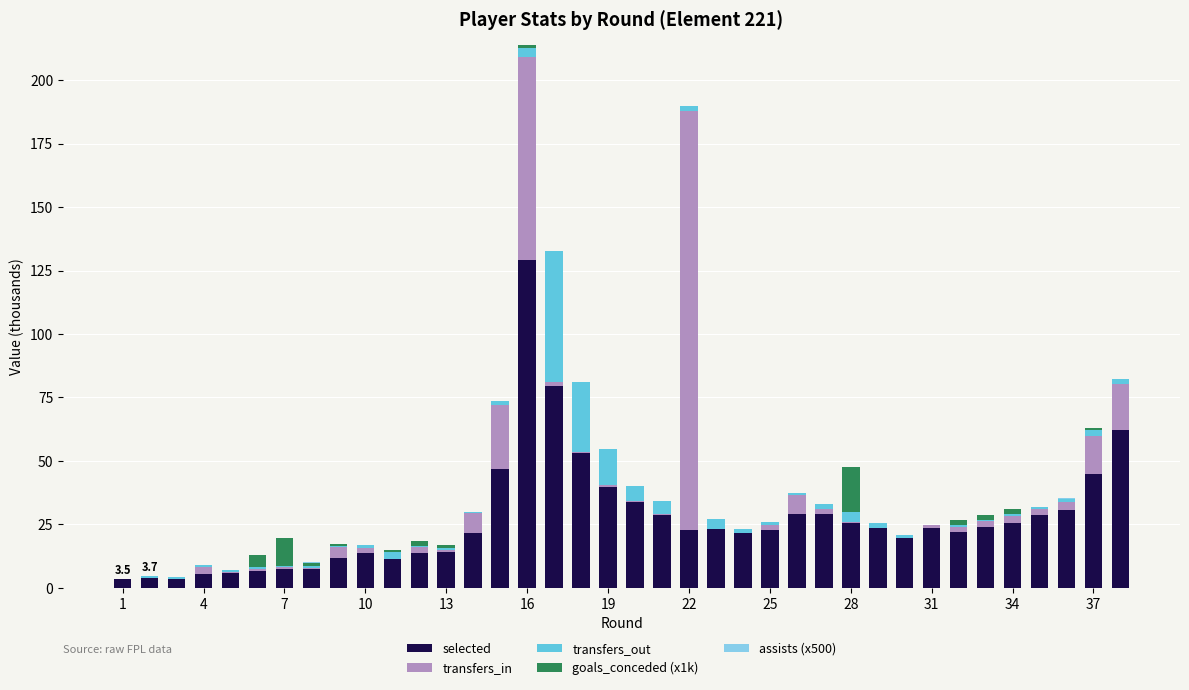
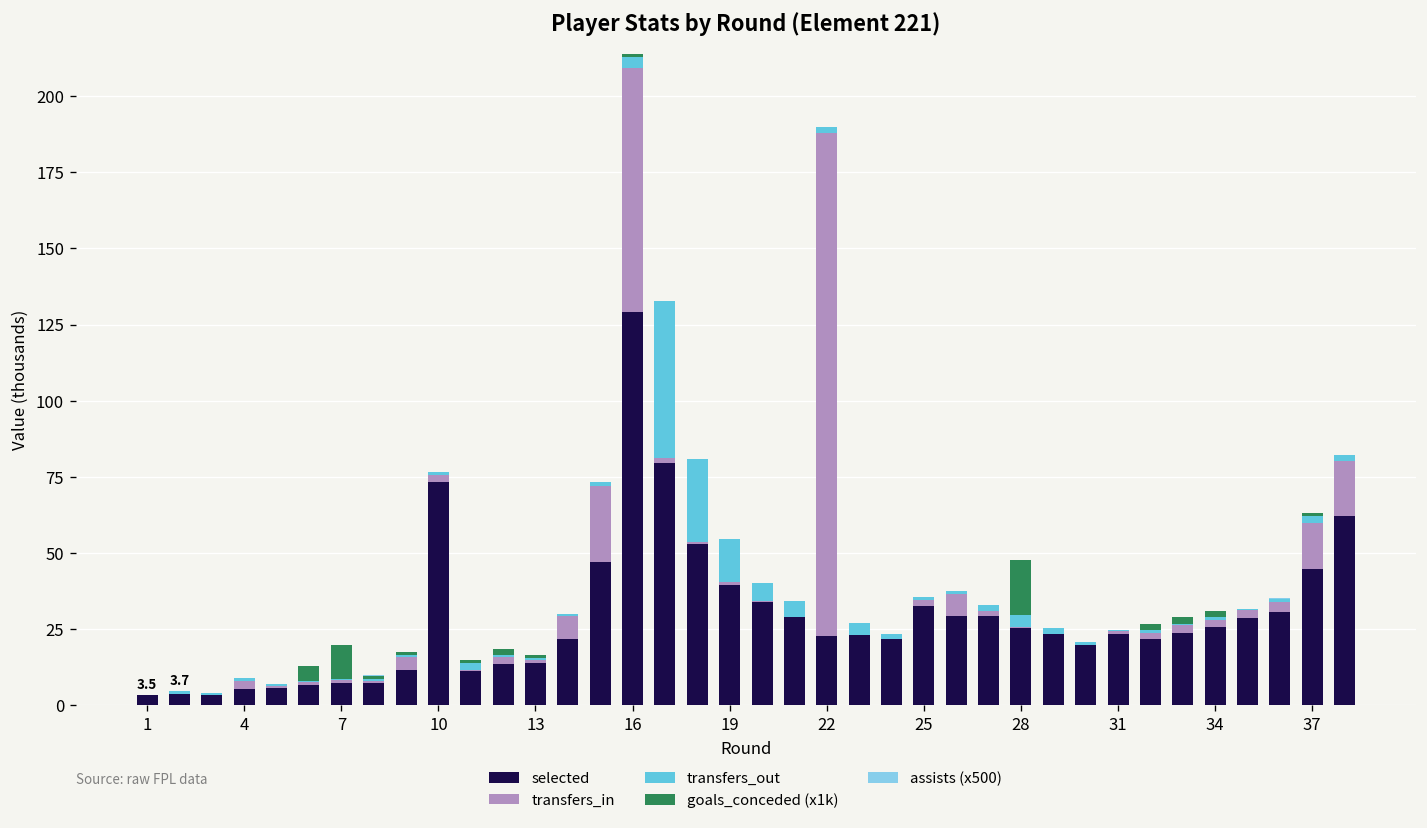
  {
    "selected": {
      "4": 6,
      "7": 7,
-     "10": 14,
+     "10": 73,
      "13": 14,
      "16": 129,
      "19": 40,
      "22": 23,
-     "25": 23,
+     "25": 33,
      "28": 26,
      "31": 23,
      "34": 26,
      "37": 45
    },
    "transfers_in": {
      "4": 3,
      "10": 2,
      "16": 80,
      "22": 165,
      "25": 2,
      "31": 1,
      "34": 3,
      "37": 15
    },
    "goals_conceded (x1k)": {
      "4": 0,
      "7": 11,
      "10": 0,
      "13": 1,
      "16": 1,
      "19": 0,
      "22": 0,
      "25": 0,
      "28": 18,
      "31": 0,
      "34": 2,
      "37": 1
    }
  }
